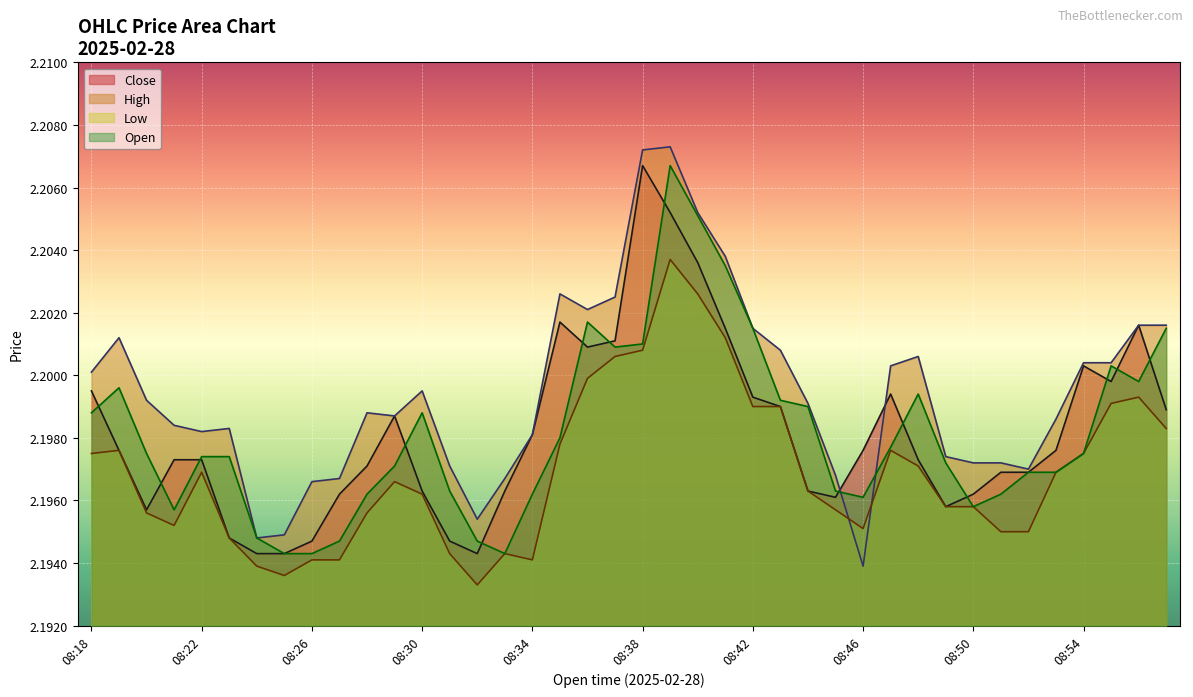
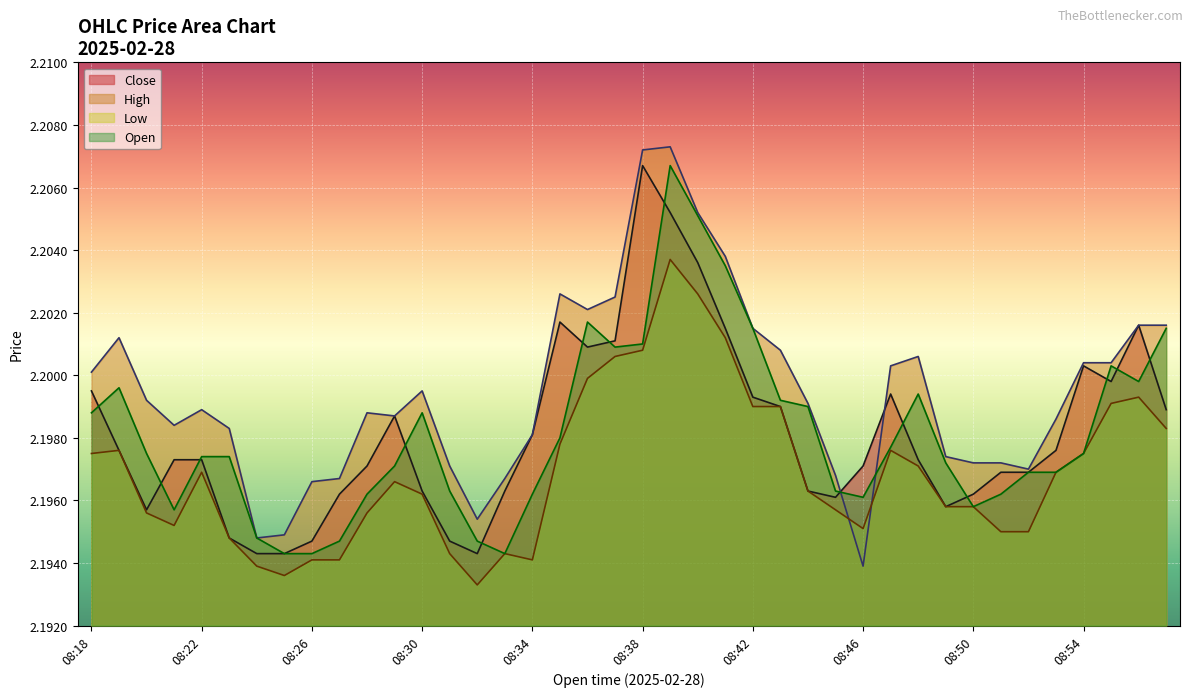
  {
    "Close": {
      "08:18": 2.1995,
      "08:22": 2.1973,
      "08:26": 2.1947,
      "08:30": 2.1963,
      "08:38": 2.2067,
      "08:42": 2.1993,
-     "08:46": 2.1976,
+     "08:46": 2.1971,
      "08:50": 2.1962,
      "08:54": 2.2003
    },
    "High": {
      "08:18": 2.2001,
-     "08:22": 2.1982,
+     "08:22": 2.1989,
      "08:26": 2.1966,
      "08:30": 2.1995,
      "08:38": 2.2072,
      "08:46": 2.1939,
      "08:50": 2.1972,
      "08:54": 2.2004
    },
    "Low": {
      "08:18": 2.1975,
      "08:22": 2.1969,
      "08:26": 2.1941,
      "08:30": 2.1962,
      "08:34": 2.1941,
      "08:38": 2.2008,
      "08:42": 2.1990,
      "08:46": 2.1951
    },
    "Open": {
      "08:18": 2.1988,
      "08:22": 2.1974,
      "08:26": 2.1943,
      "08:30": 2.1988,
      "08:34": 2.1962,
      "08:38": 2.2010,
      "08:46": 2.1961
    }
  }
